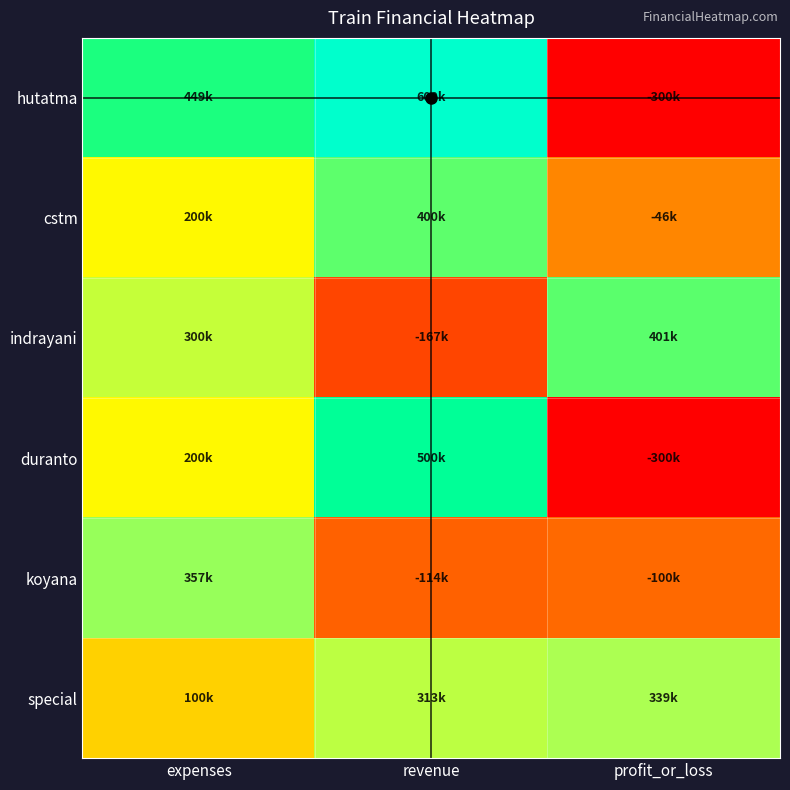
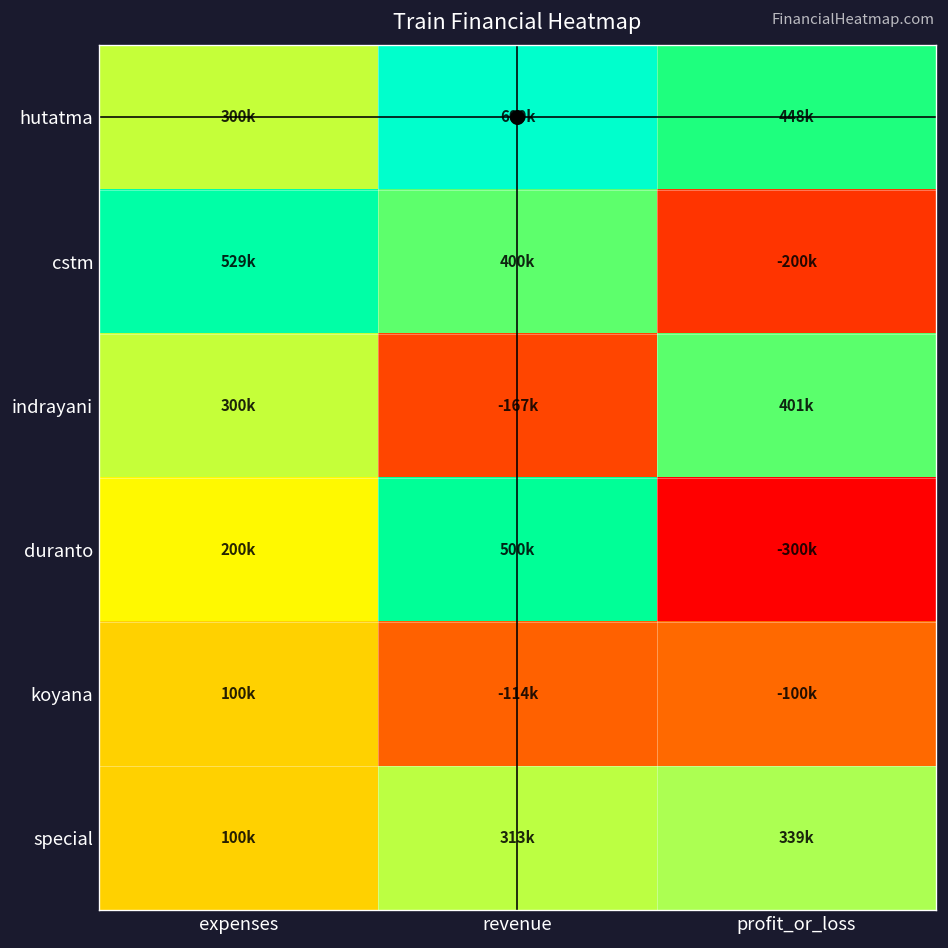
  {
    "hutatma": {
-     "expenses": "449k",
-     "profit_or_loss": "-300k"
+     "expenses": "300k",
+     "profit_or_loss": "448k"
    },
    "cstm": {
-     "expenses": "200k",
+     "expenses": "529k",
      "revenue": "400k",
-     "profit_or_loss": "-46k"
+     "profit_or_loss": "-200k"
    },
    "indrayani": {
      "expenses": "300k",
      "revenue": "-167k",
      "profit_or_loss": "401k"
    },
    "duranto": {
      "expenses": "200k",
      "revenue": "500k",
      "profit_or_loss": "-300k"
    },
    "koyana": {
-     "expenses": "357k",
+     "expenses": "100k",
      "revenue": "-114k",
      "profit_or_loss": "-100k"
    },
    "special": {
      "expenses": "100k",
      "revenue": "313k",
      "profit_or_loss": "339k"
    }
  }
